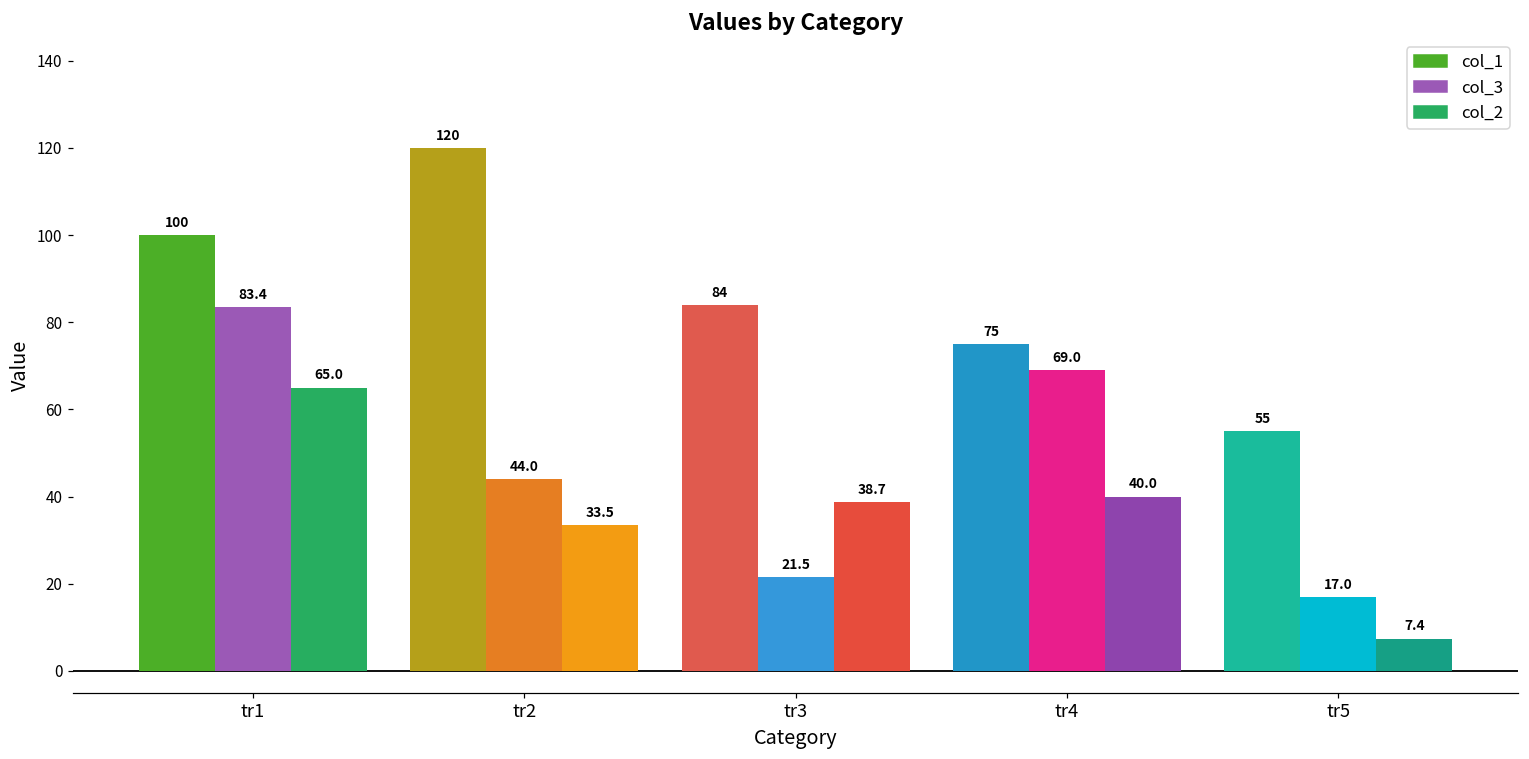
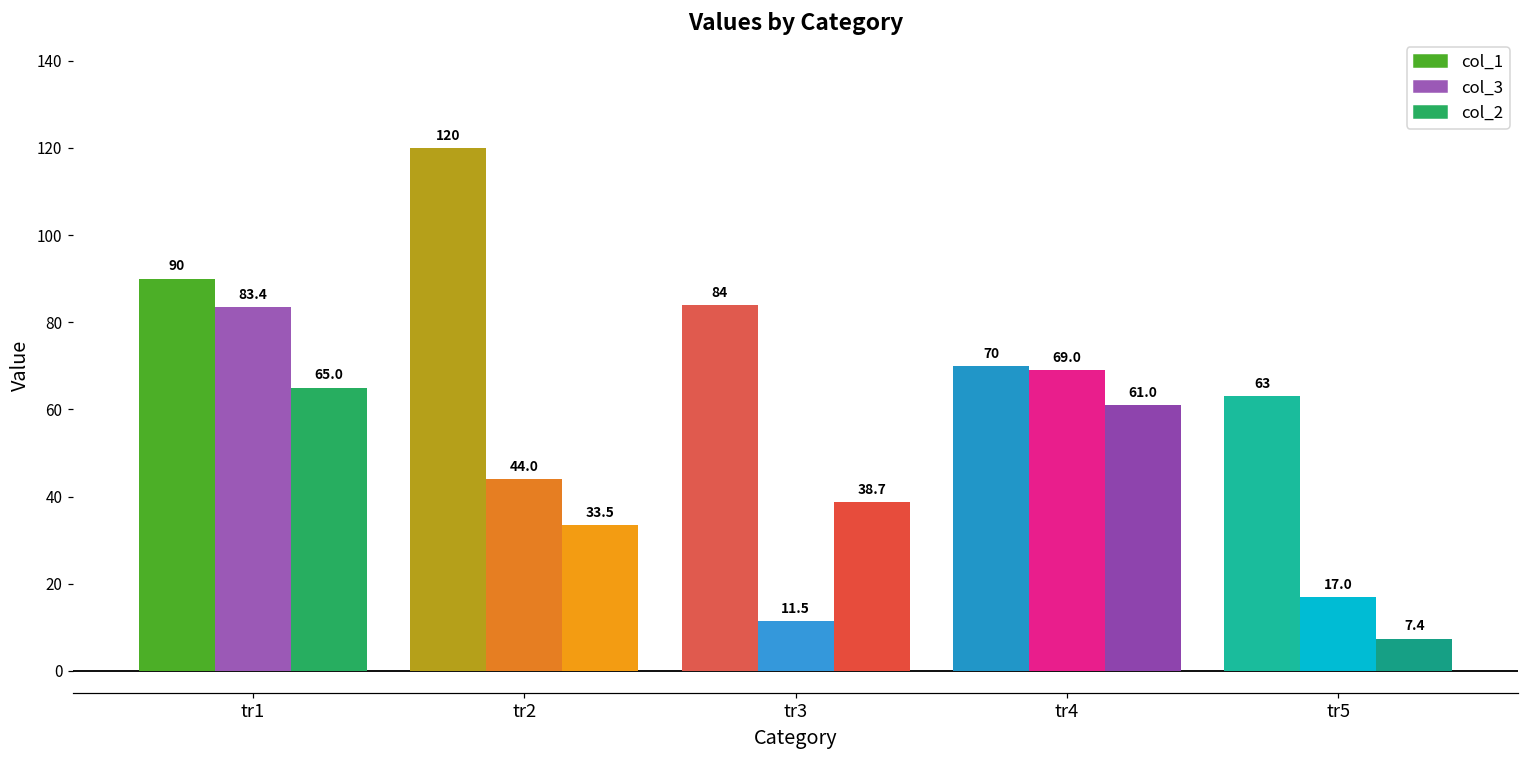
  {
    "col_1": {
-     "tr1": 100,
+     "tr1": 90,
      "tr2": 120,
      "tr3": 84,
-     "tr4": 75,
-     "tr5": 55
+     "tr4": 70,
+     "tr5": 63
    },
    "col_3": {
      "tr1": 83.4,
      "tr2": 44.0,
-     "tr3": 21.5,
+     "tr3": 11.5,
      "tr4": 69.0,
      "tr5": 17.0
    },
    "col_2": {
      "tr1": 65.0,
      "tr2": 33.5,
      "tr3": 38.7,
-     "tr4": 40.0,
+     "tr4": 61.0,
      "tr5": 7.4
    }
  }
